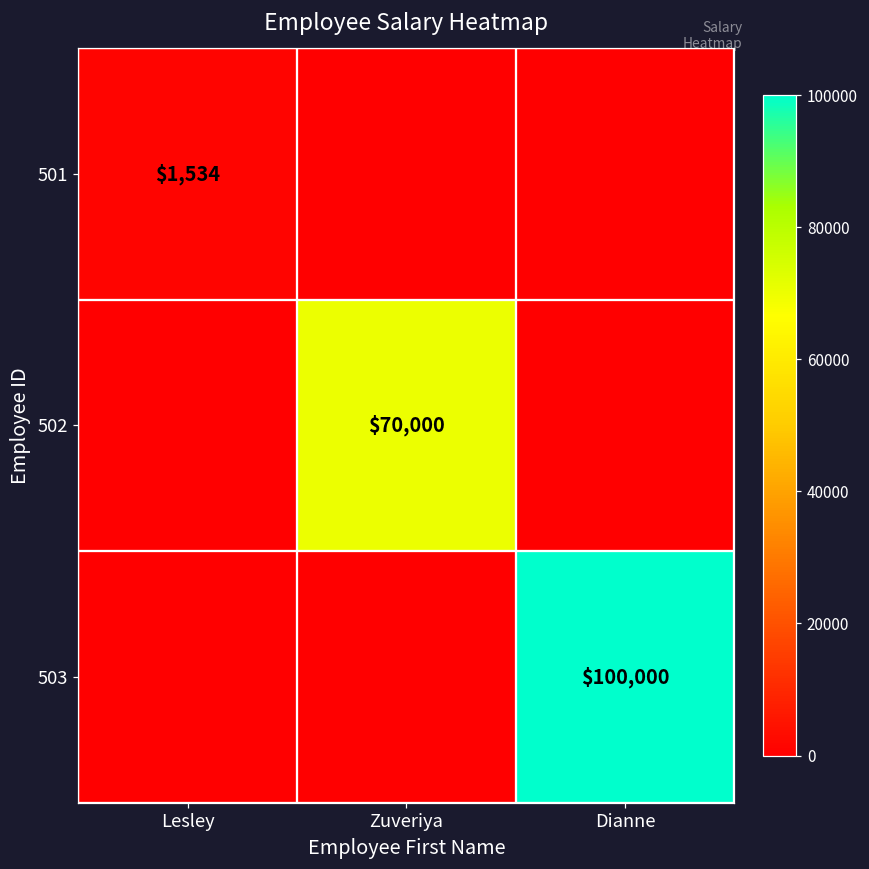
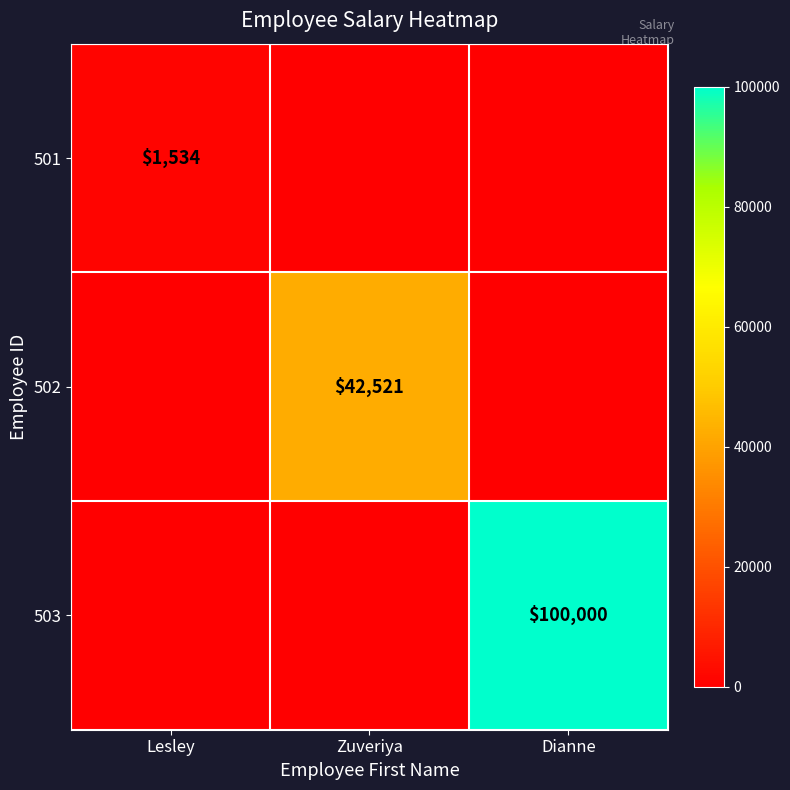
  {
    "501": {
      "Lesley": "$1,534"
    },
    "502": {
-     "Zuveriya": "$70,000"
+     "Zuveriya": "$42,521"
    },
    "503": {
      "Dianne": "$100,000"
    }
  }
